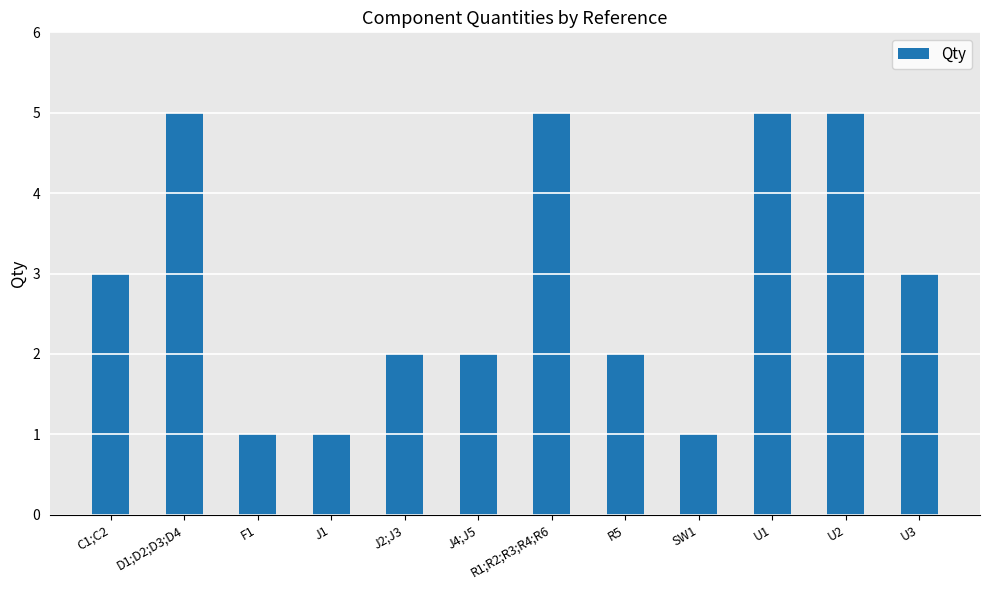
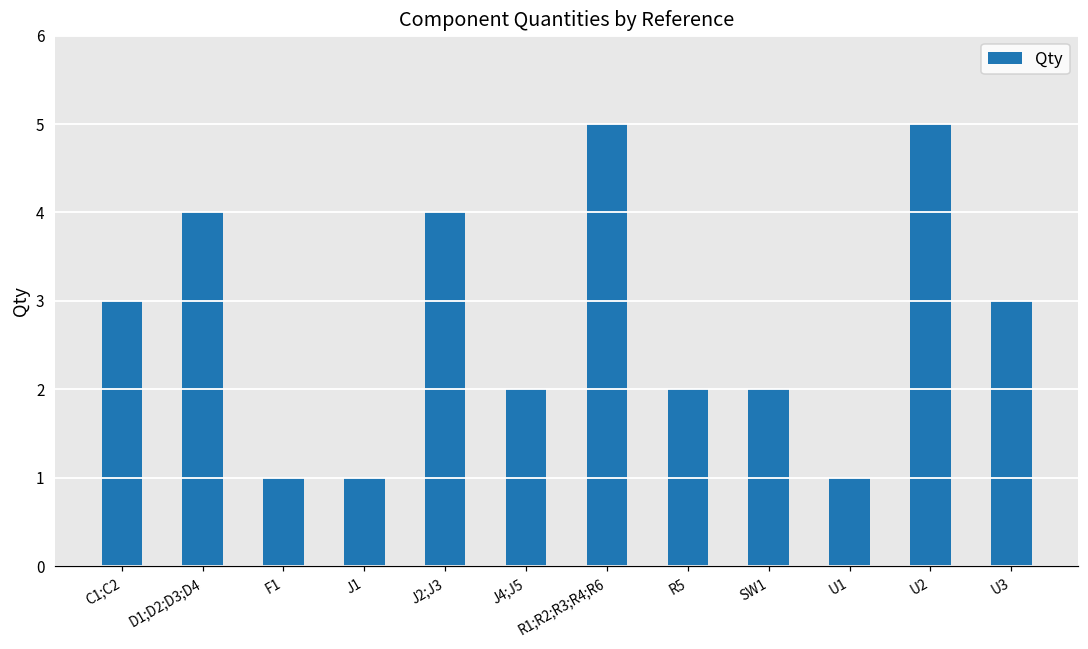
  {
    "C1;C2": 3,
-   "D1;D2;D3;D4": 5,
+   "D1;D2;D3;D4": 4,
    "F1": 1,
    "J1": 1,
-   "J2;J3": 2,
+   "J2;J3": 4,
    "J4;J5": 2,
    "R1;R2;R3;R4;R6": 5,
    "R5": 2,
-   "SW1": 1,
-   "U1": 5,
+   "SW1": 2,
+   "U1": 1,
    "U2": 5,
    "U3": 3
  }
